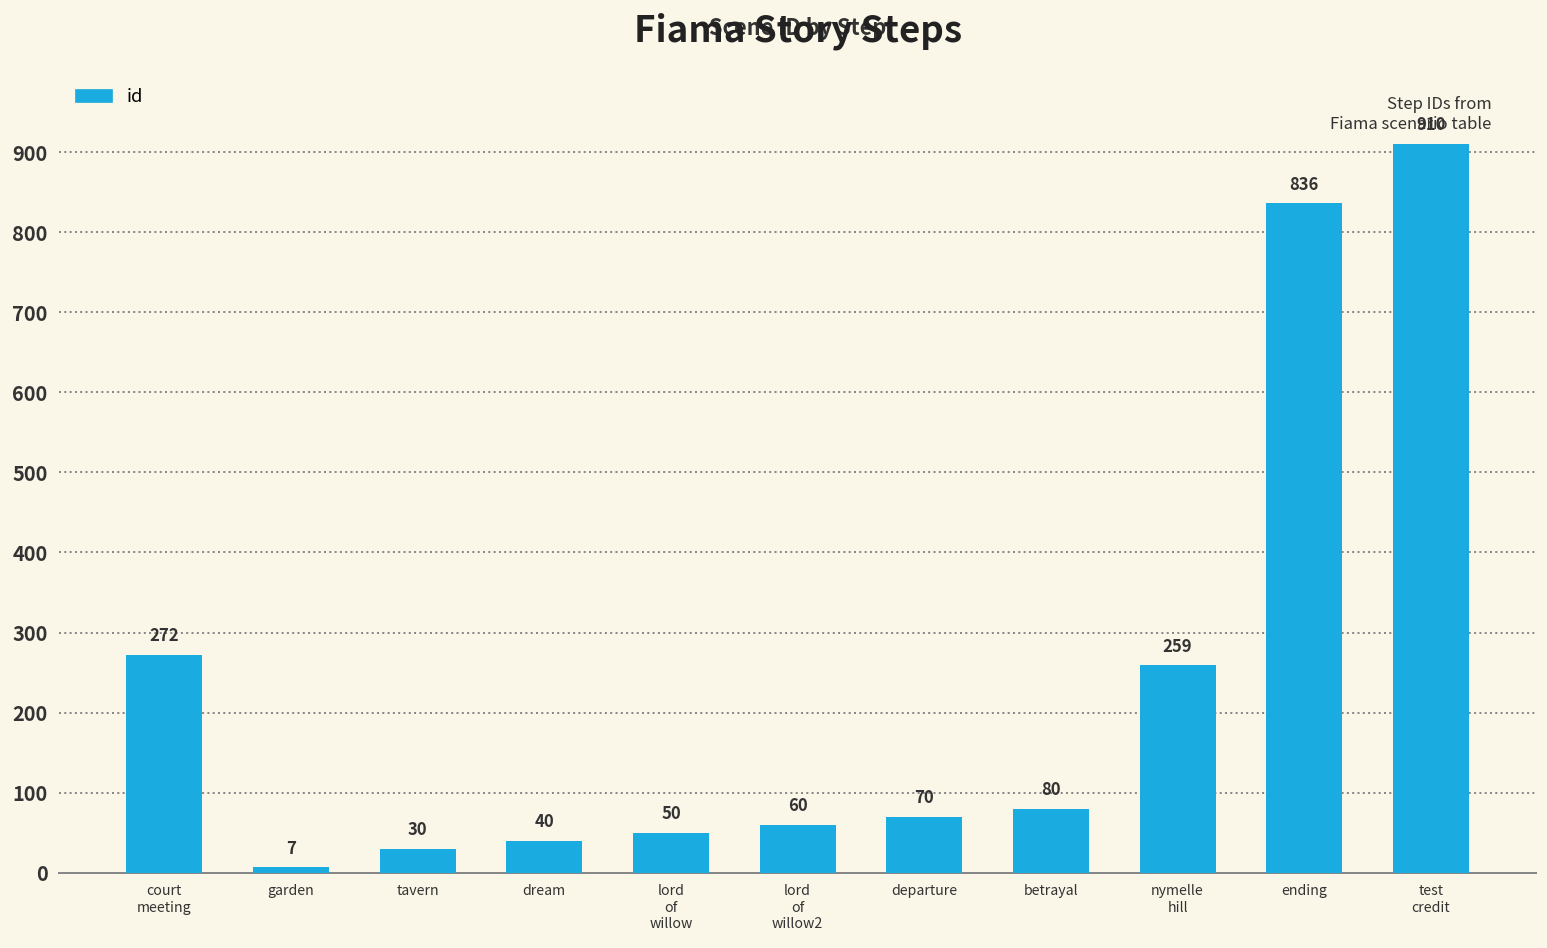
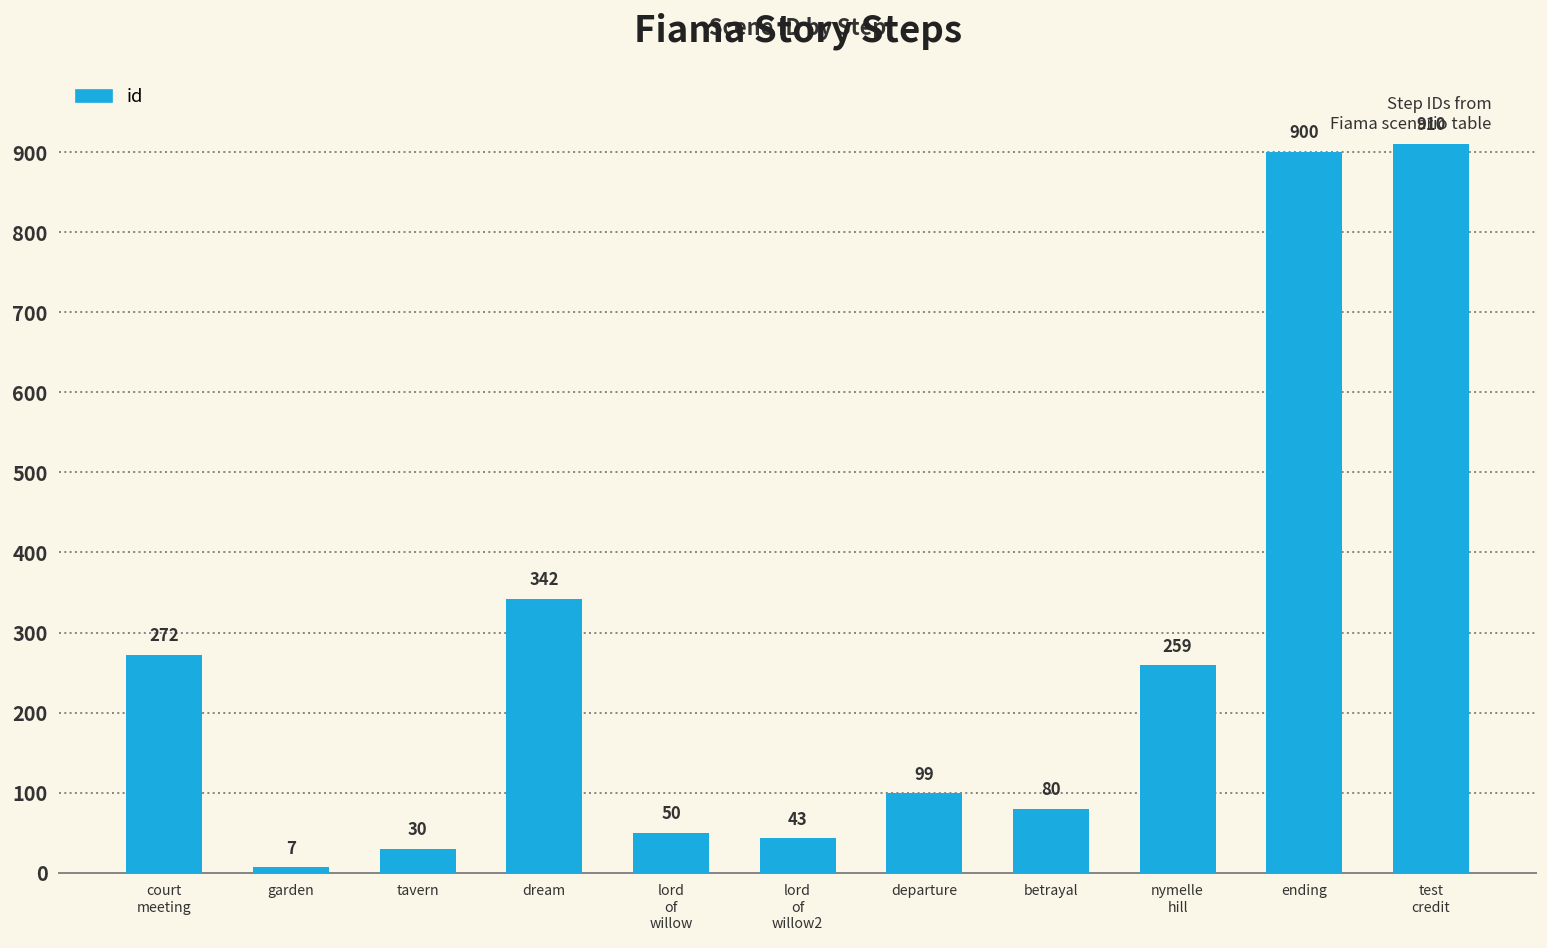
  {
    "court meeting": 272,
    "garden": 7,
    "tavern": 30,
-   "dream": 40,
+   "dream": 342,
    "lord of willow": 50,
-   "lord of willow2": 60,
-   "departure": 70,
+   "lord of willow2": 43,
+   "departure": 99,
    "betrayal": 80,
    "nymelle hill": 259,
-   "ending": 836
+   "ending": 900
  }
